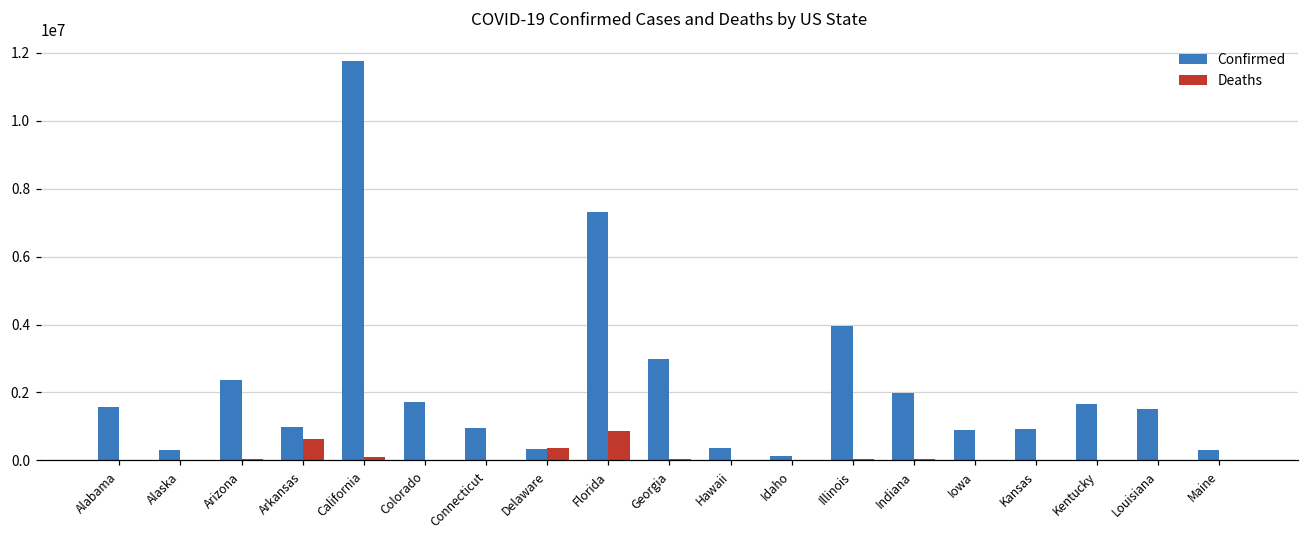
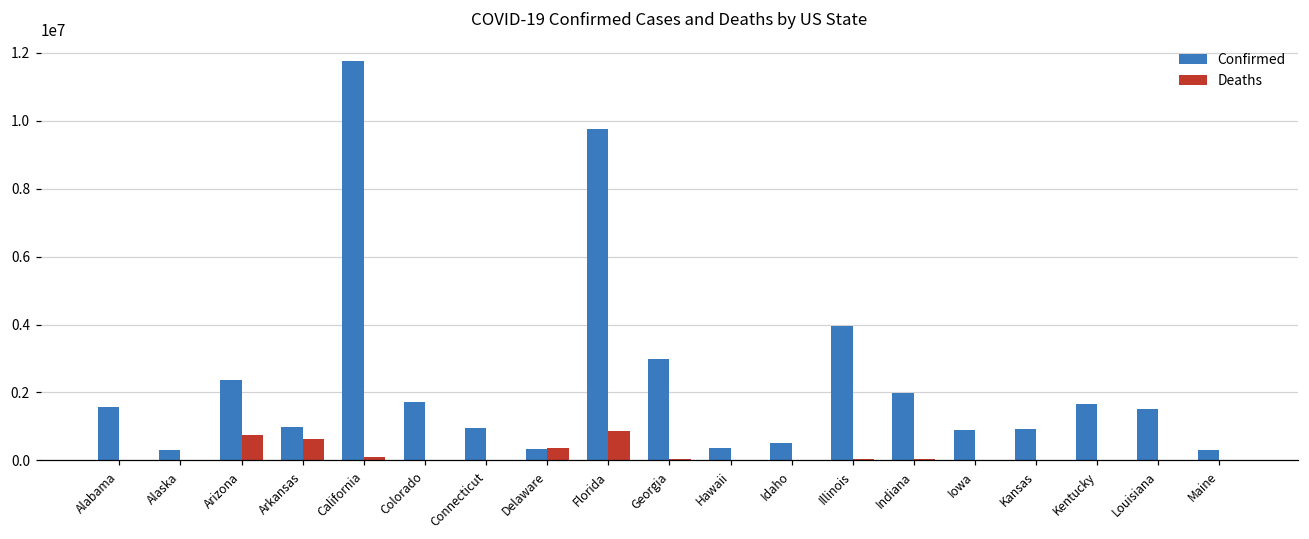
  {
    "Confirmed": {
      "Alabama": 1600000,
      "Alaska": 300000,
      "Arizona": 2400000,
      "Arkansas": 1000000,
      "California": 11800000,
      "Colorado": 1700000,
      "Connecticut": 900000,
      "Delaware": 300000,
-     "Florida": 7300000,
+     "Florida": 9800000,
      "Georgia": 3000000,
      "Hawaii": 400000,
-     "Idaho": 100000,
+     "Idaho": 500000,
      "Illinois": 4000000,
      "Indiana": 2000000,
      "Iowa": 900000,
      "Kansas": 900000,
      "Kentucky": 1700000,
      "Louisiana": 1500000,
      "Maine": 300000
    },
    "Deaths": {
-     "Arizona": 0,
+     "Arizona": 800000,
      "Arkansas": 600000,
      "California": 100000,
      "Delaware": 400000,
      "Florida": 900000
    }
  }
